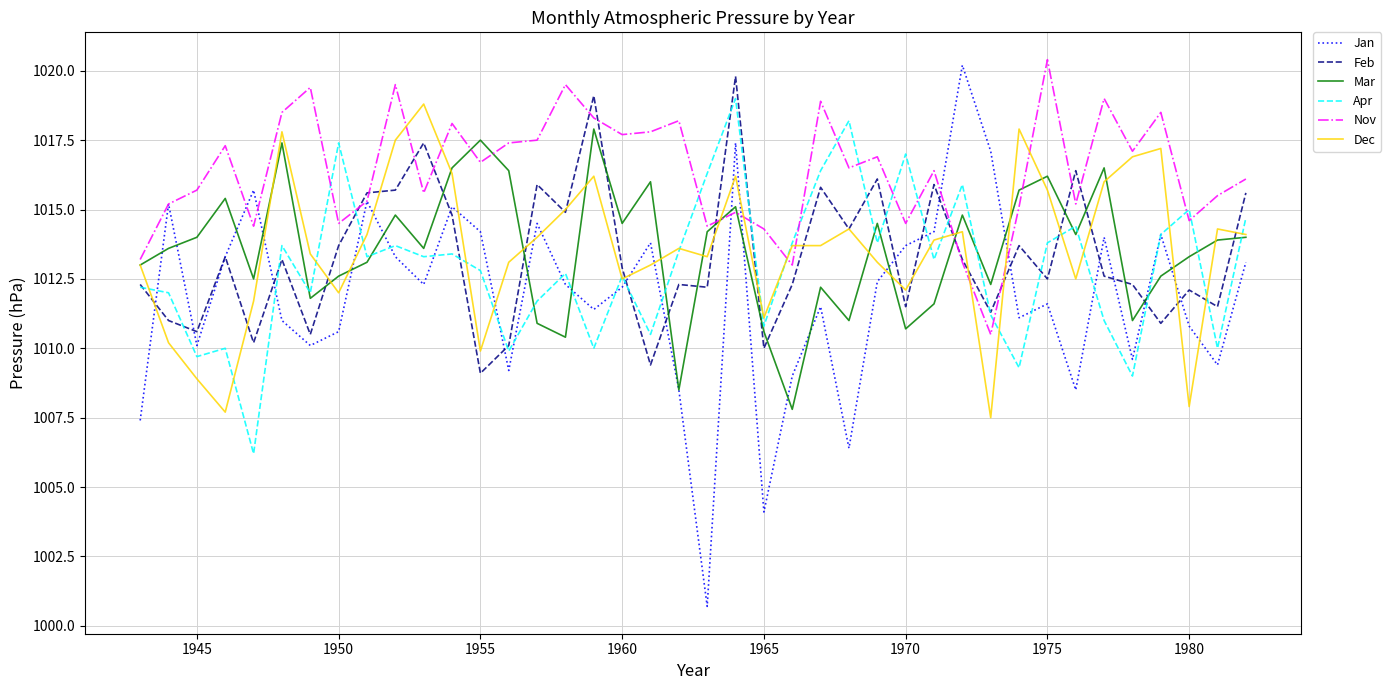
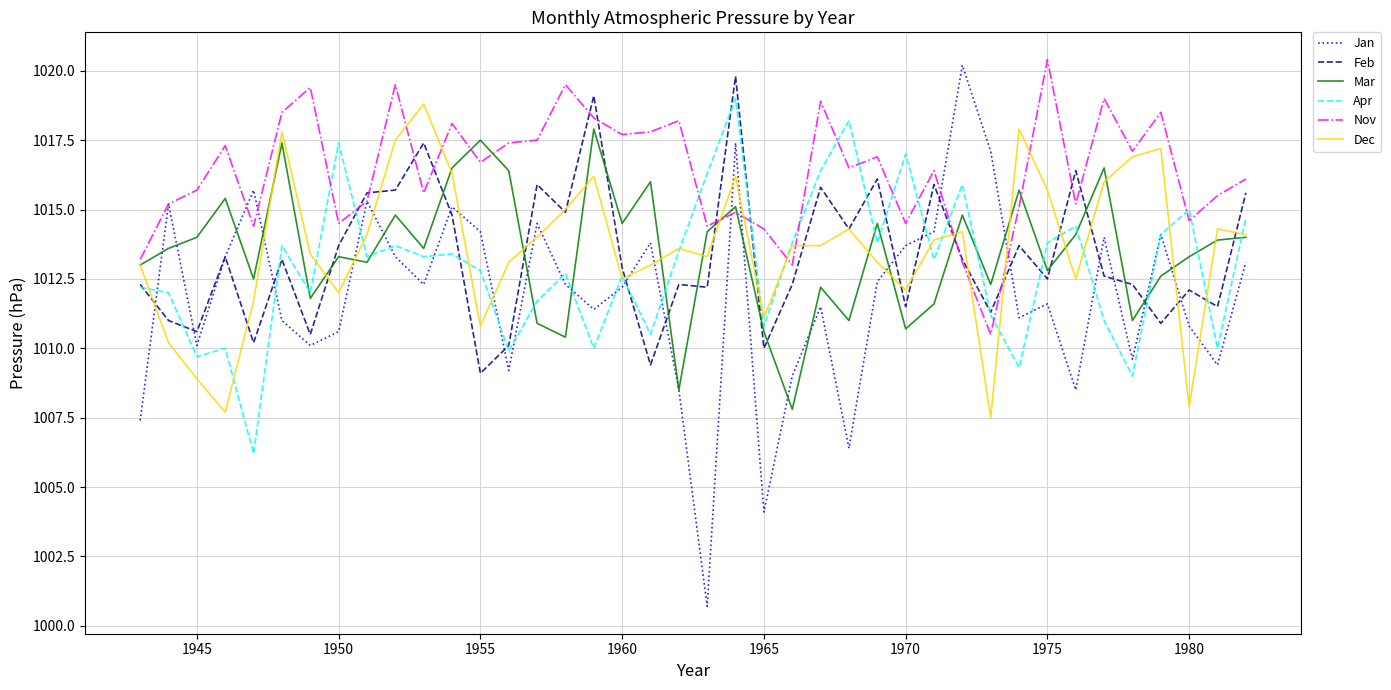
  {
    "Jan": {
      "1945": 1010.1,
      "1950": 1010.6,
      "1955": 1014.2,
      "1960": 1012.2,
      "1965": 1004.1,
      "1970": 1013.7,
      "1975": 1011.6,
      "1980": 1010.8
    },
    "Feb": {
      "1945": 1010.6,
      "1950": 1013.7,
      "1955": 1009.1,
      "1960": 1012.9,
      "1965": 1010.0,
      "1970": 1011.5,
      "1975": 1012.5,
      "1980": 1012.1
    },
    "Mar": {
      "1945": 1014.0,
-     "1950": 1012.6,
+     "1950": 1013.3,
      "1955": 1017.5,
      "1960": 1014.5,
      "1965": 1010.6,
      "1970": 1010.7,
-     "1975": 1016.2,
+     "1975": 1012.8,
      "1980": 1013.3
    },
    "Apr": {
      "1945": 1009.7,
      "1950": 1017.4,
      "1955": 1012.8,
      "1960": 1012.6,
      "1965": 1010.8,
      "1970": 1017.0,
      "1975": 1013.8,
      "1980": 1015.0
    },
    "Nov": {
      "1945": 1015.7,
      "1950": 1014.5,
      "1955": 1016.7,
      "1960": 1017.7,
      "1965": 1014.3,
      "1970": 1014.5,
      "1975": 1020.4,
      "1980": 1014.6
    },
    "Dec": {
      "1945": 1008.9,
      "1950": 1012.0,
-     "1955": 1009.9,
+     "1955": 1010.8,
      "1960": 1012.5,
      "1965": 1011.1,
      "1970": 1012.1,
      "1975": 1015.7,
      "1980": 1007.9
    }
  }
